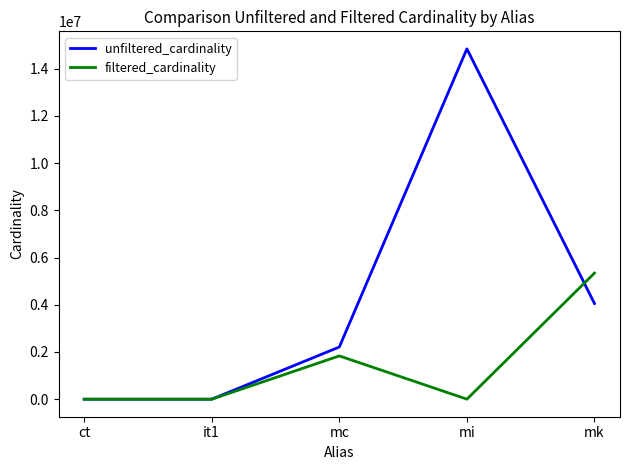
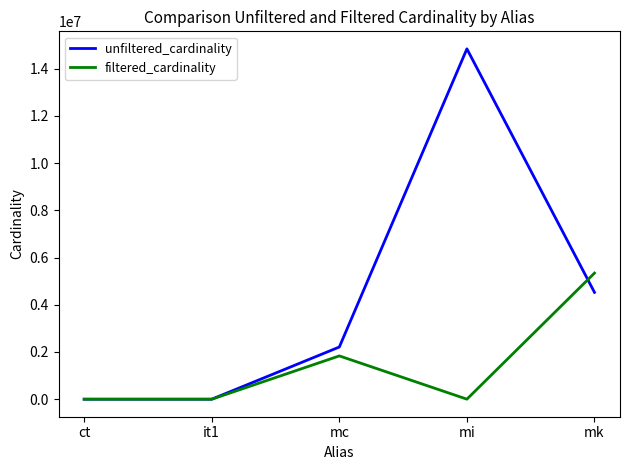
  {
    "unfiltered_cardinality": {
      "mc": 2200000,
      "mi": 14800000,
-     "mk": 4100000
+     "mk": 4500000
    },
    "filtered_cardinality": {
      "mc": 1800000,
      "mi": 0,
      "mk": 5300000
    }
  }
